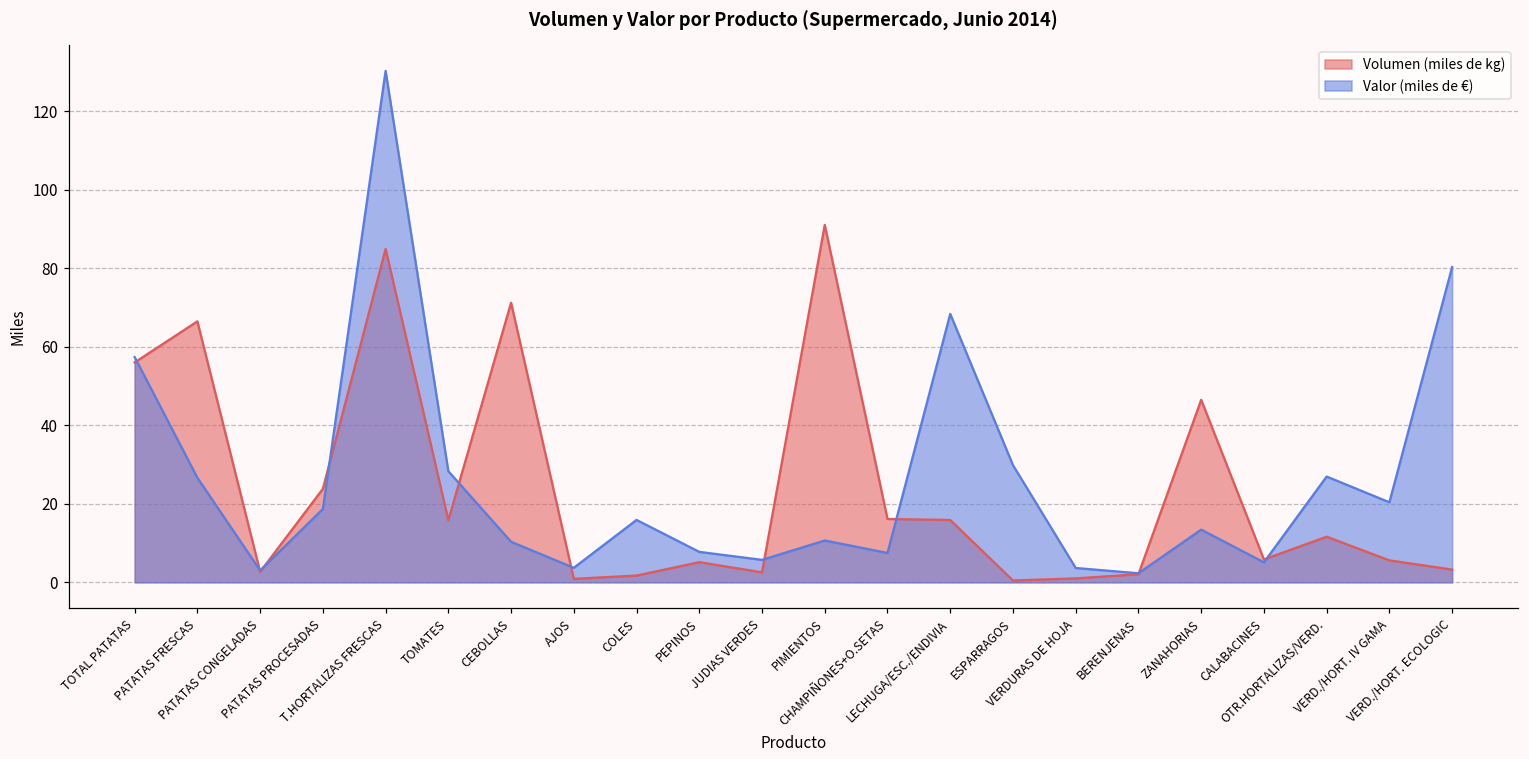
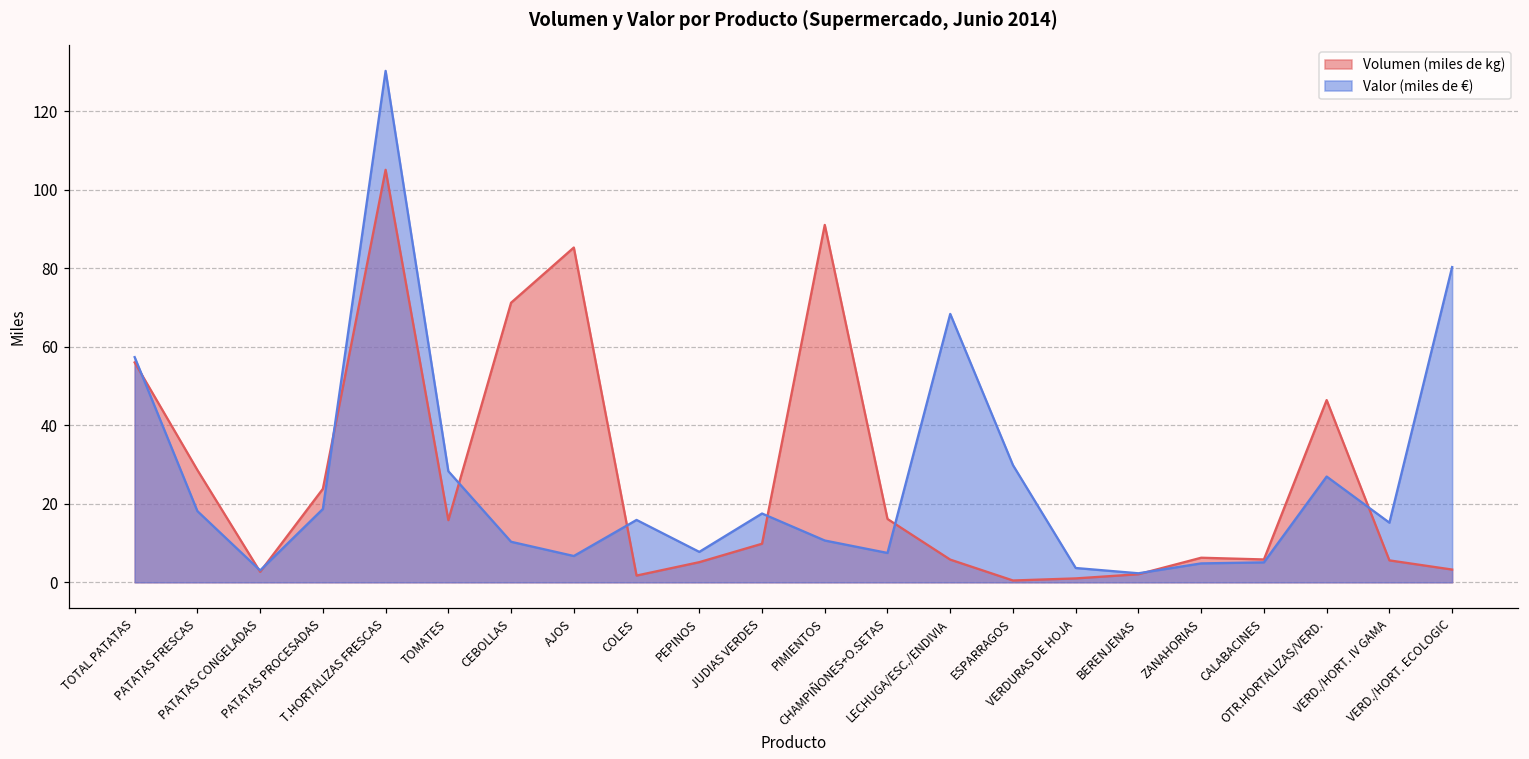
  {
    "Volumen (miles de kg)": {
      "TOTAL PATATAS": 56,
-     "PATATAS FRESCAS": 66,
+     "PATATAS FRESCAS": 29,
      "PATATAS PROCESADAS": 24,
-     "T.HORTALIZAS FRESCAS": 85,
+     "T.HORTALIZAS FRESCAS": 105,
      "TOMATES": 16,
      "CEBOLLAS": 71,
-     "AJOS": 1,
+     "AJOS": 85,
      "COLES": 2,
      "PEPINOS": 5,
-     "JUDIAS VERDES": 3,
+     "JUDIAS VERDES": 10,
      "PIMIENTOS": 91,
      "CHAMPIÑONES+O.SETAS": 16,
-     "LECHUGA/ESC./ENDIVIA": 16,
+     "LECHUGA/ESC./ENDIVIA": 6,
      "ESPARRAGOS": 0,
      "VERDURAS DE HOJA": 1,
-     "ZANAHORIAS": 47,
+     "ZANAHORIAS": 6,
      "CALABACINES": 6,
-     "OTR.HORTALIZAS/VERD.": 12,
+     "OTR.HORTALIZAS/VERD.": 46,
      "VERD./HORT. IV GAMA": 6,
      "VERD./HORT. ECOLOGIC": 3
    },
    "Valor (miles de €)": {
      "TOTAL PATATAS": 57,
-     "PATATAS FRESCAS": 27,
+     "PATATAS FRESCAS": 18,
      "PATATAS PROCESADAS": 19,
      "T.HORTALIZAS FRESCAS": 130,
      "TOMATES": 28,
      "CEBOLLAS": 10,
-     "AJOS": 4,
+     "AJOS": 7,
      "COLES": 16,
      "PEPINOS": 8,
-     "JUDIAS VERDES": 6,
+     "JUDIAS VERDES": 18,
      "PIMIENTOS": 11,
      "CHAMPIÑONES+O.SETAS": 7,
      "LECHUGA/ESC./ENDIVIA": 68,
      "ESPARRAGOS": 30,
      "VERDURAS DE HOJA": 4,
-     "ZANAHORIAS": 13,
+     "ZANAHORIAS": 5,
      "CALABACINES": 5,
      "OTR.HORTALIZAS/VERD.": 27,
-     "VERD./HORT. IV GAMA": 20,
+     "VERD./HORT. IV GAMA": 15,
      "VERD./HORT. ECOLOGIC": 80
    }
  }
